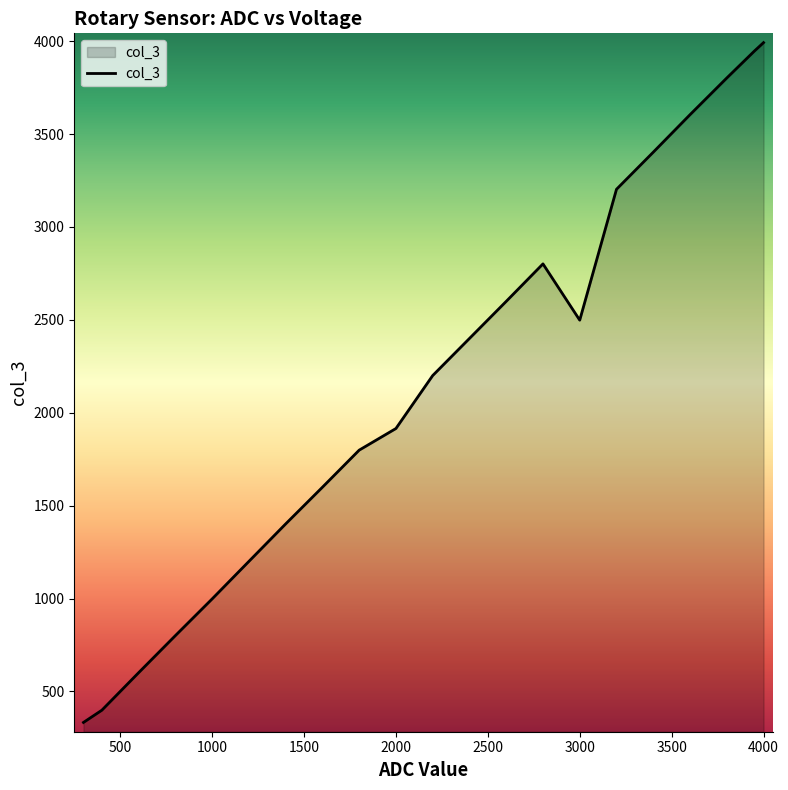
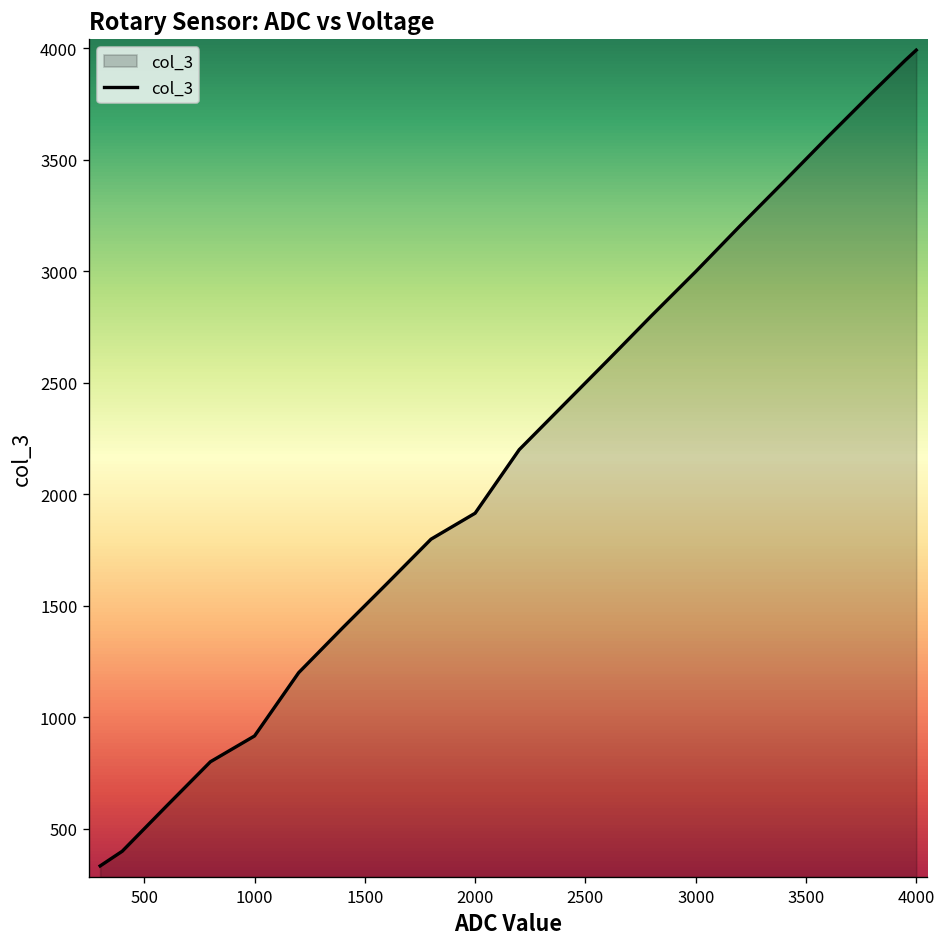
  {
    "500": 500,
-   "1000": 1000,
+   "1000": 920,
    "2000": 1920,
-   "3000": 2500,
+   "3000": 3000,
    "4000": 3990
  }
